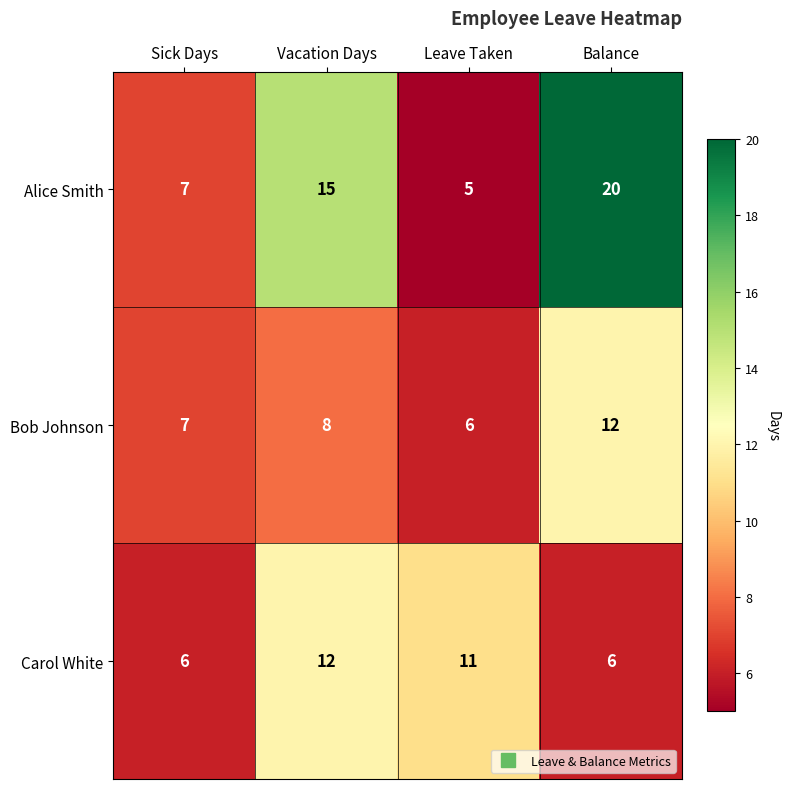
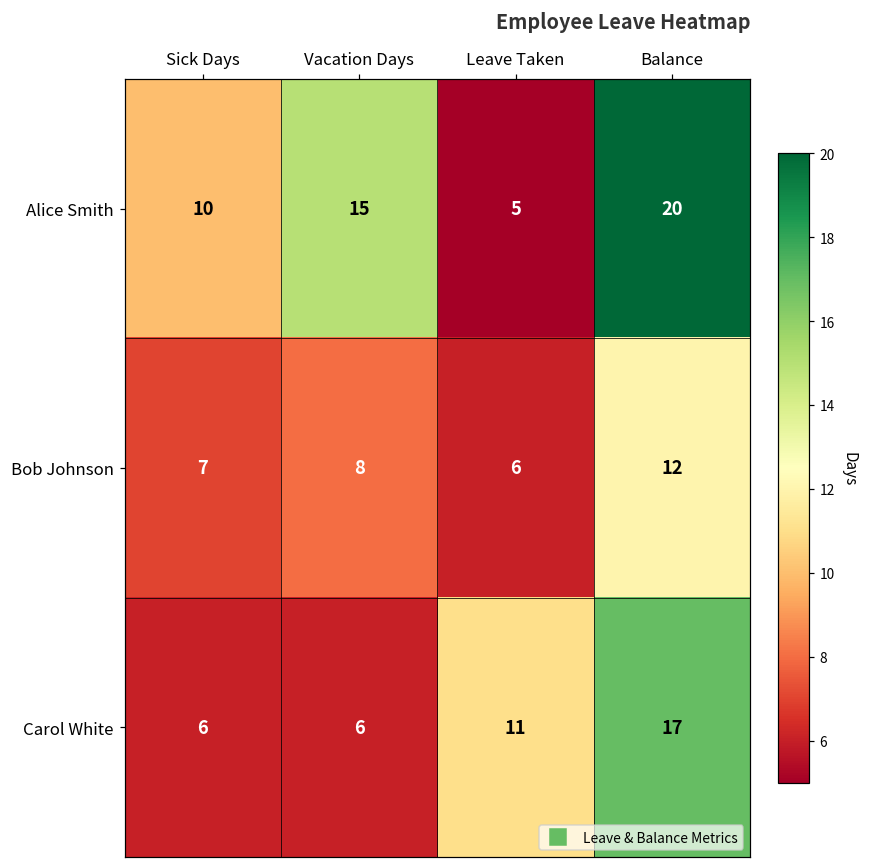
  {
    "Alice Smith": {
-     "Sick Days": 7,
+     "Sick Days": 10,
      "Vacation Days": 15,
      "Leave Taken": 5,
      "Balance": 20
    },
    "Bob Johnson": {
      "Sick Days": 7,
      "Vacation Days": 8,
      "Leave Taken": 6,
      "Balance": 12
    },
    "Carol White": {
      "Sick Days": 6,
-     "Vacation Days": 12,
+     "Vacation Days": 6,
      "Leave Taken": 11,
-     "Balance": 6
+     "Balance": 17
    }
  }
